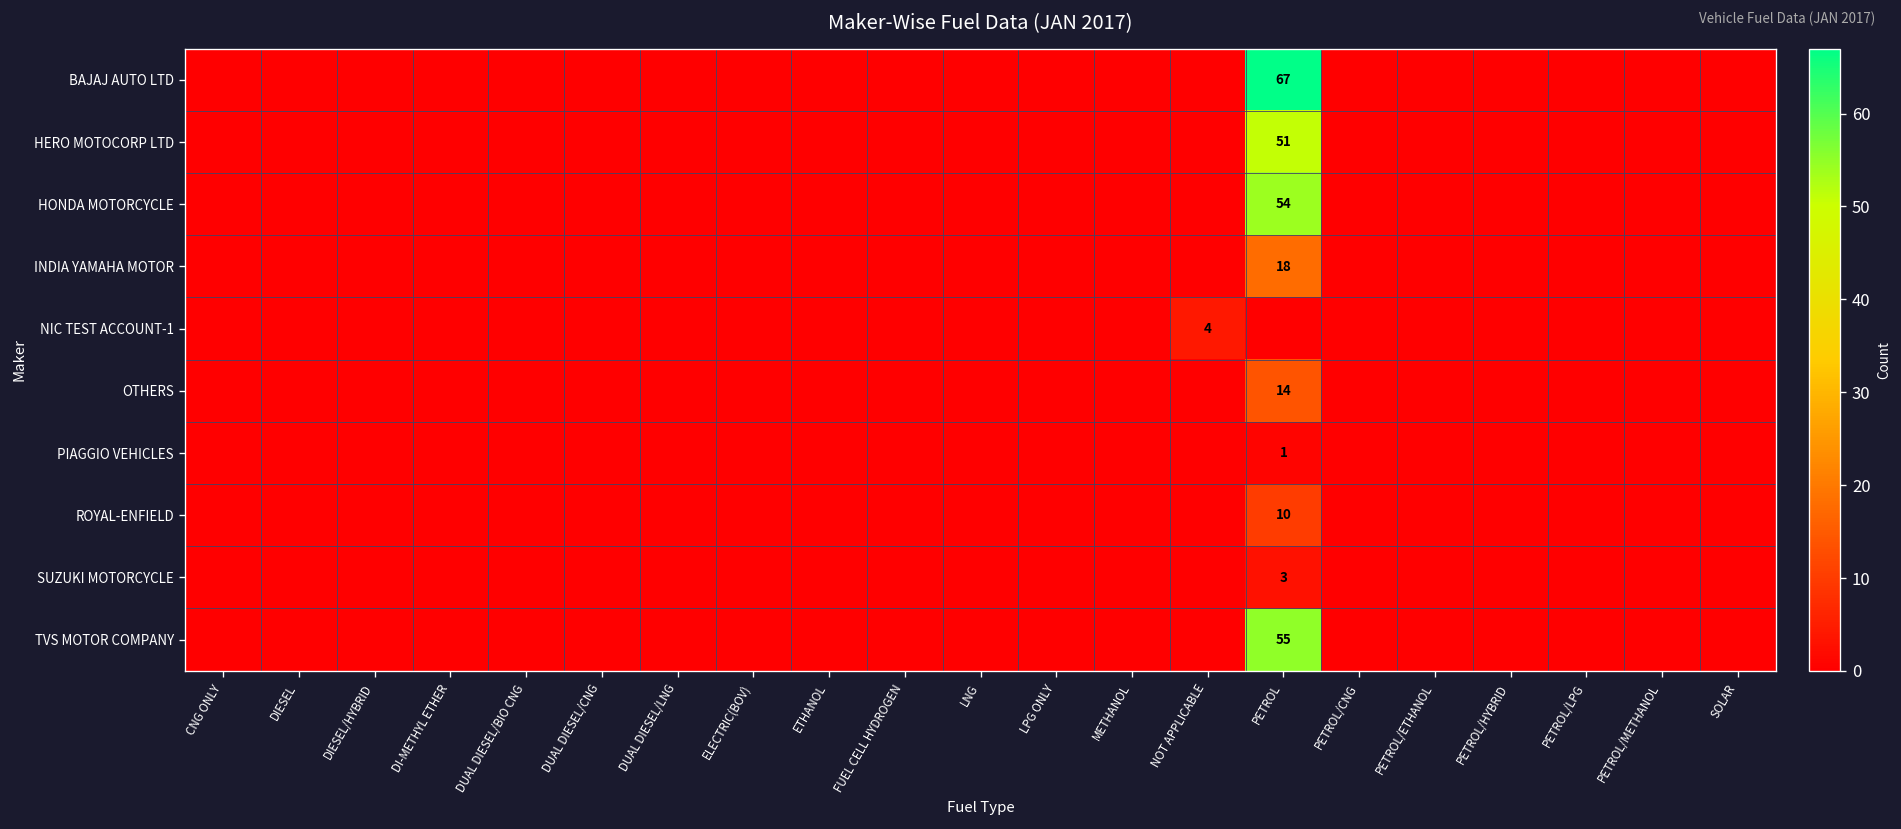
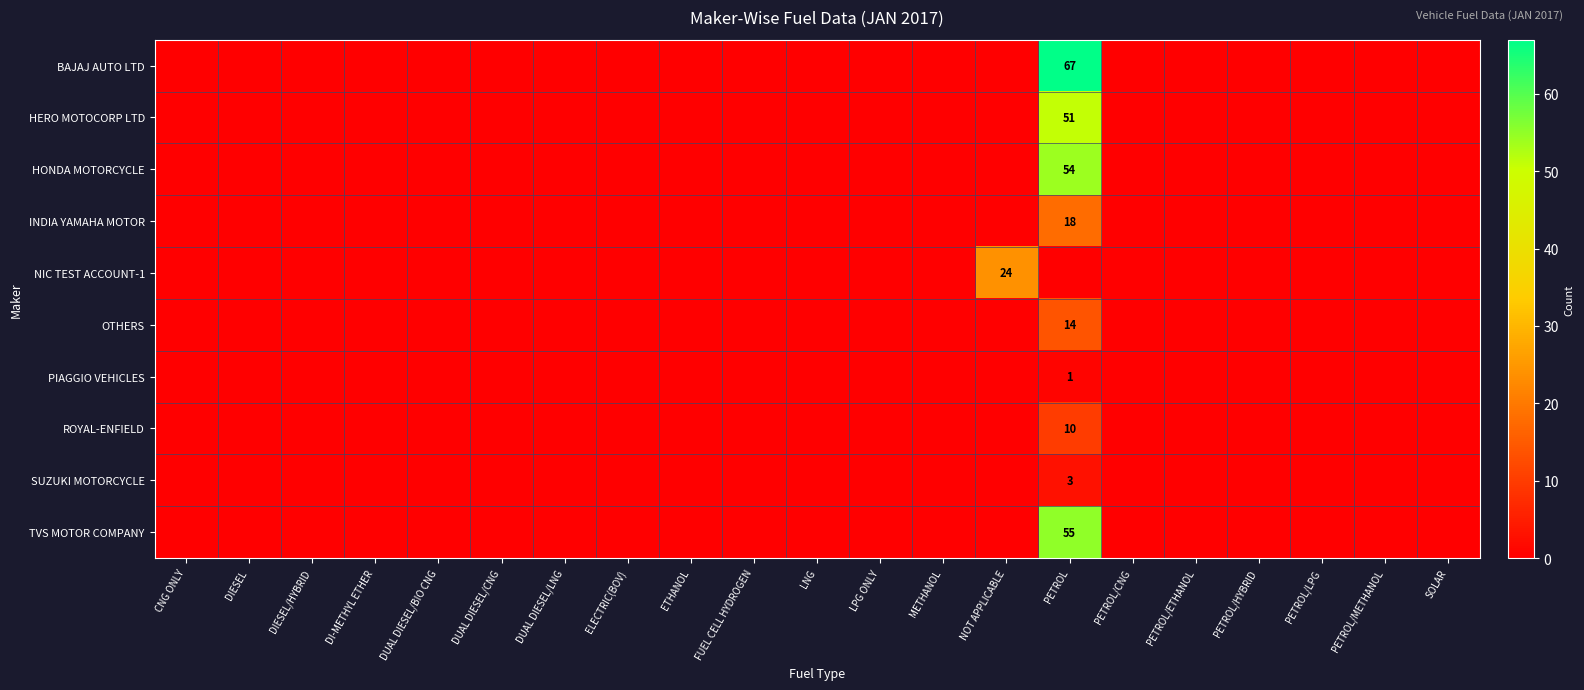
  {
    "BAJAJ AUTO LTD": {
      "PETROL": 67
    },
    "HERO MOTOCORP LTD": {
      "PETROL": 51
    },
    "HONDA MOTORCYCLE": {
      "PETROL": 54
    },
    "INDIA YAMAHA MOTOR": {
      "PETROL": 18
    },
    "NIC TEST ACCOUNT-1": {
-     "NOT APPLICABLE": 4
+     "NOT APPLICABLE": 24
    },
    "OTHERS": {
      "PETROL": 14
    },
    "PIAGGIO VEHICLES": {
      "PETROL": 1
    },
    "ROYAL-ENFIELD": {
      "PETROL": 10
    },
    "SUZUKI MOTORCYCLE": {
      "PETROL": 3
    },
    "TVS MOTOR COMPANY": {
      "PETROL": 55
    }
  }
